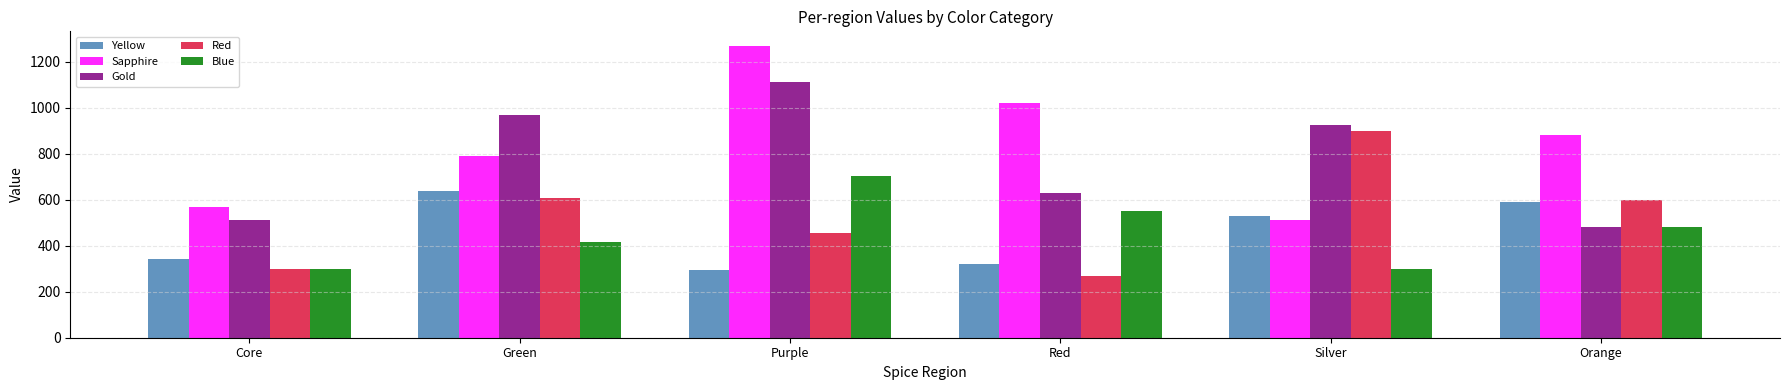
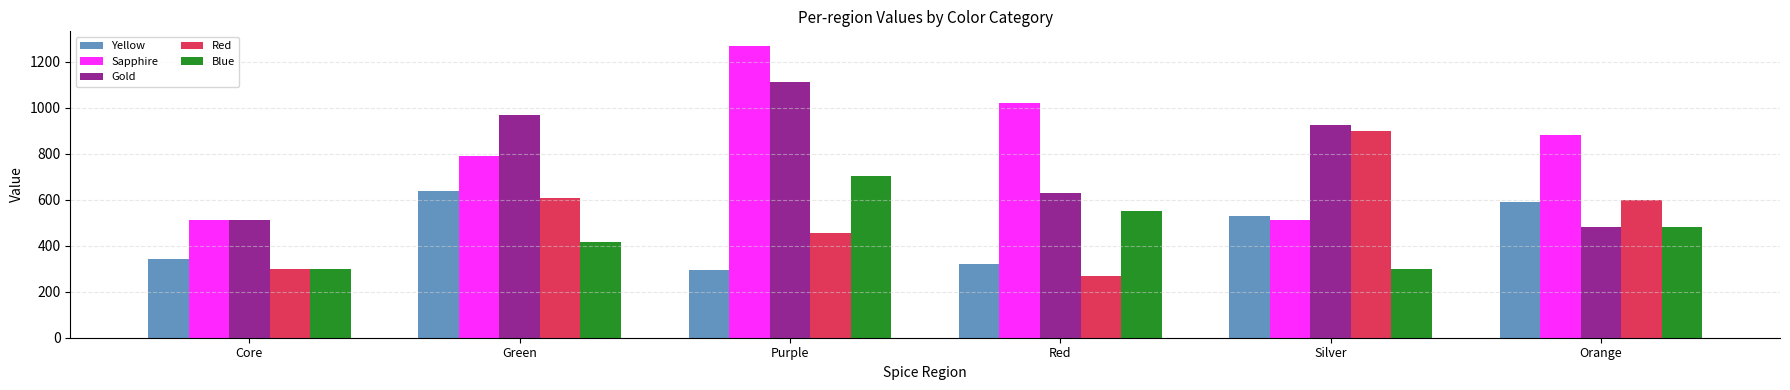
  {
    "Yellow": {
      "Core": 340,
      "Green": 640,
      "Purple": 300,
      "Red": 320,
      "Silver": 530,
      "Orange": 590
    },
    "Sapphire": {
-     "Core": 570,
+     "Core": 510,
      "Green": 790,
      "Purple": 1270,
      "Red": 1020,
      "Silver": 510,
      "Orange": 880
    },
    "Gold": {
      "Core": 510,
      "Green": 970,
      "Purple": 1110,
      "Red": 630,
      "Silver": 930,
      "Orange": 480
    },
    "Red": {
      "Core": 300,
      "Green": 610,
      "Purple": 450,
      "Red": 270,
      "Silver": 900,
      "Orange": 600
    },
    "Blue": {
      "Core": 300,
      "Green": 420,
      "Purple": 700,
      "Red": 550,
      "Silver": 300,
      "Orange": 480
    }
  }
